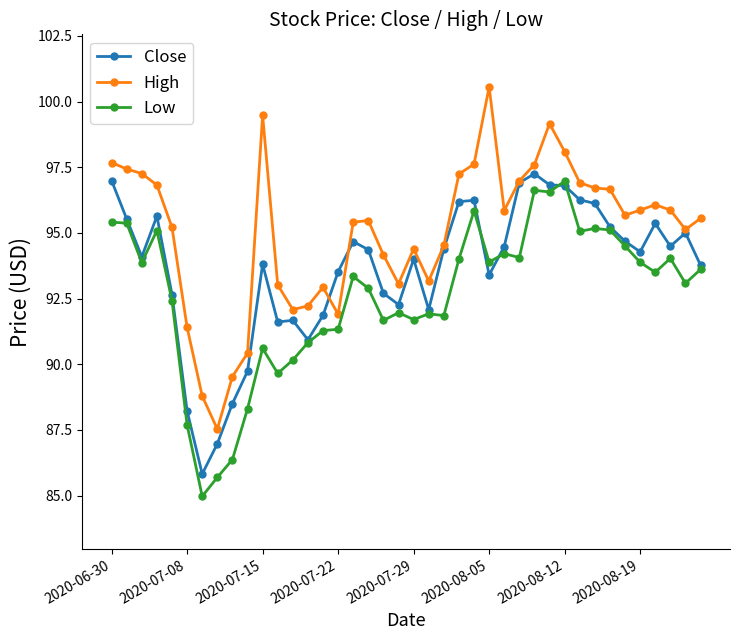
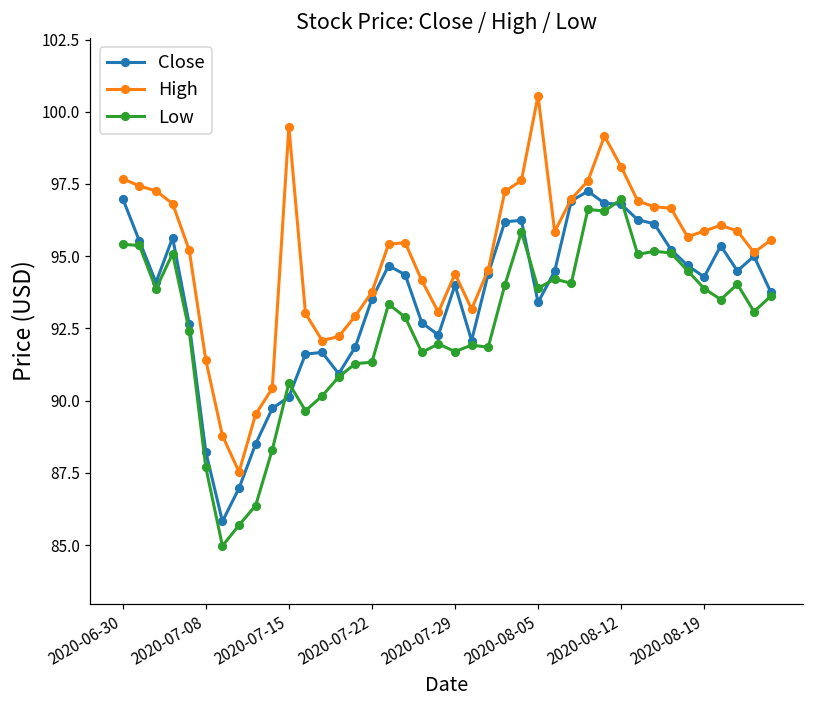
  {
    "Close": {
      "2020-06-30": 97.0,
      "2020-07-08": 88.2,
-     "2020-07-15": 93.8,
+     "2020-07-15": 90.1,
      "2020-07-22": 93.5,
      "2020-07-29": 94.0,
      "2020-08-05": 93.4,
      "2020-08-12": 96.8,
      "2020-08-19": 94.3
    },
    "High": {
      "2020-06-30": 97.7,
      "2020-07-08": 91.4,
      "2020-07-15": 99.5,
-     "2020-07-22": 91.9,
+     "2020-07-22": 93.8,
      "2020-07-29": 94.4,
      "2020-08-05": 100.6,
      "2020-08-12": 98.1,
      "2020-08-19": 95.9
    },
    "Low": {
      "2020-06-30": 95.4,
      "2020-07-08": 87.7,
      "2020-07-15": 90.6,
      "2020-07-22": 91.3,
      "2020-07-29": 91.7,
      "2020-08-05": 93.9,
      "2020-08-12": 97.0,
      "2020-08-19": 93.9
    }
  }
